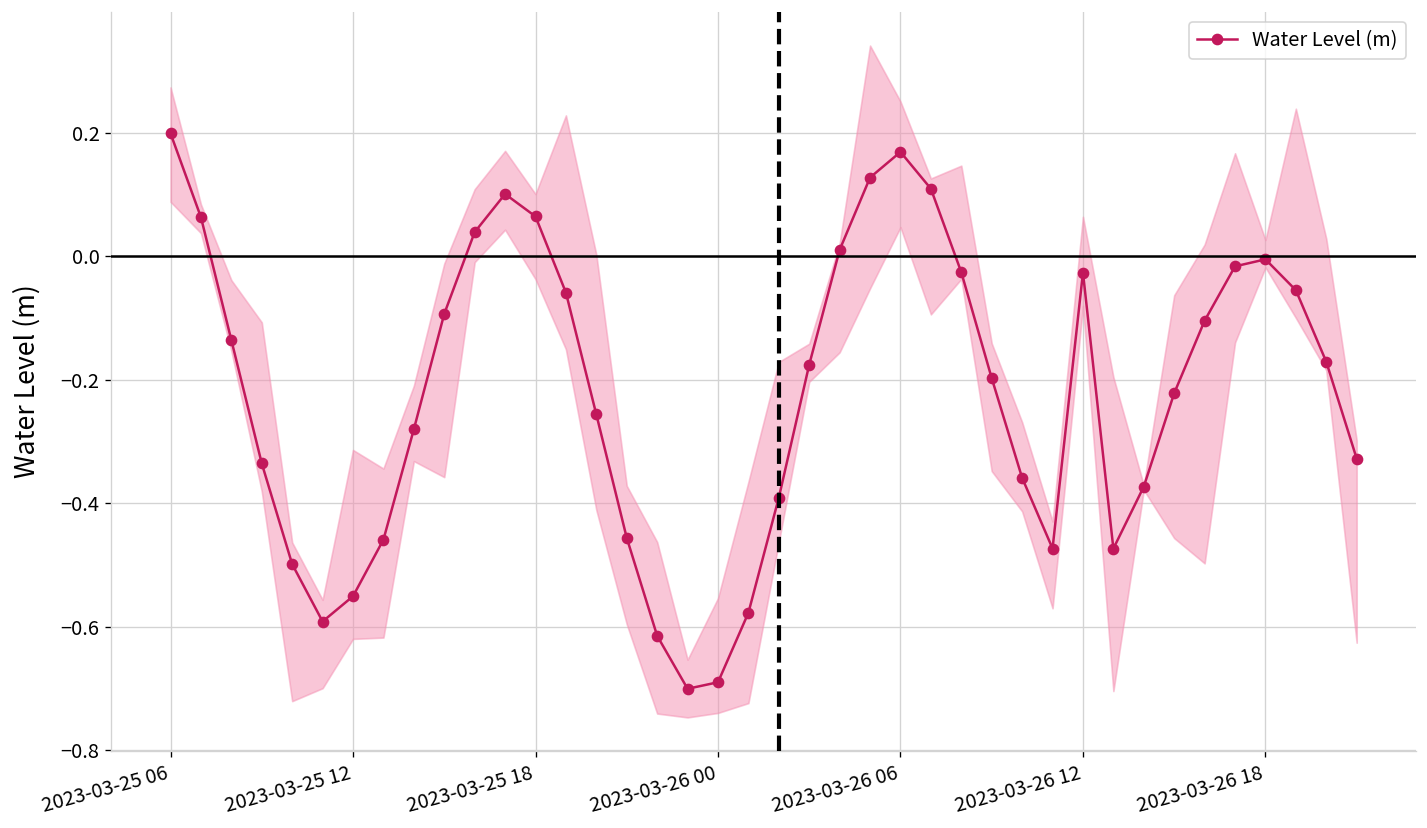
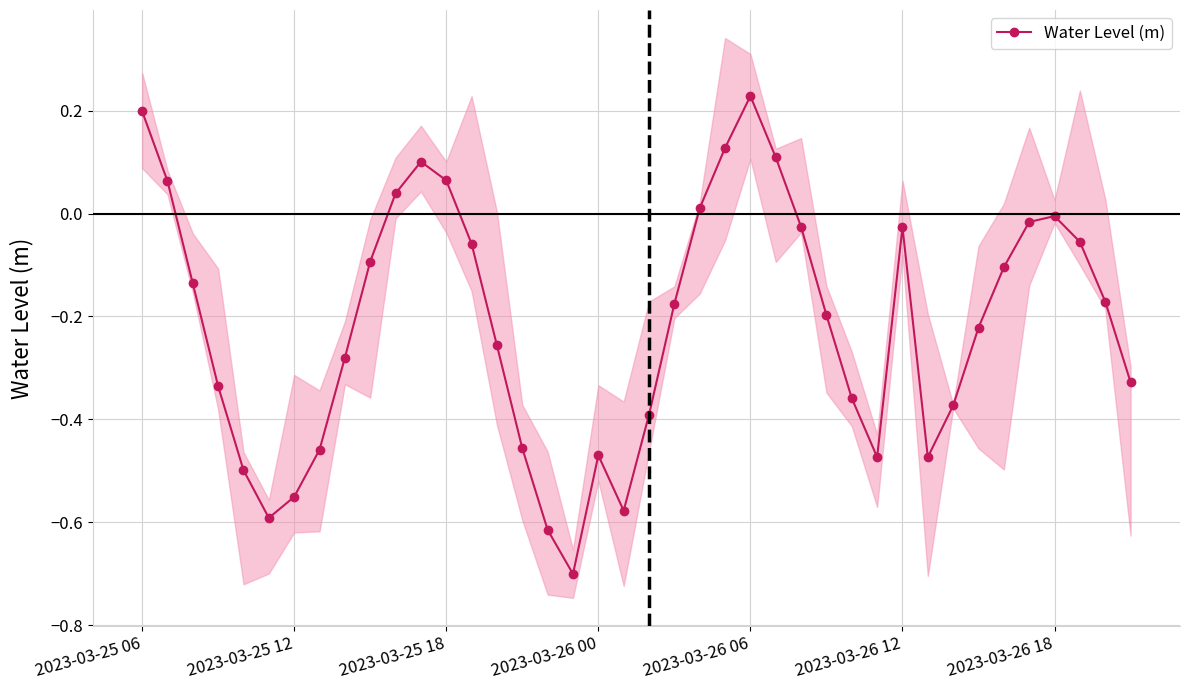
  {
    "Water Level (m)": {
      "2023-03-25 06": 0.20,
      "2023-03-25 12": -0.55,
      "2023-03-25 18": 0.06,
-     "2023-03-26 00": -0.69,
-     "2023-03-26 06": 0.17,
+     "2023-03-26 00": -0.47,
+     "2023-03-26 06": 0.23,
      "2023-03-26 12": -0.03,
      "2023-03-26 18": 0.00
    }
  }
